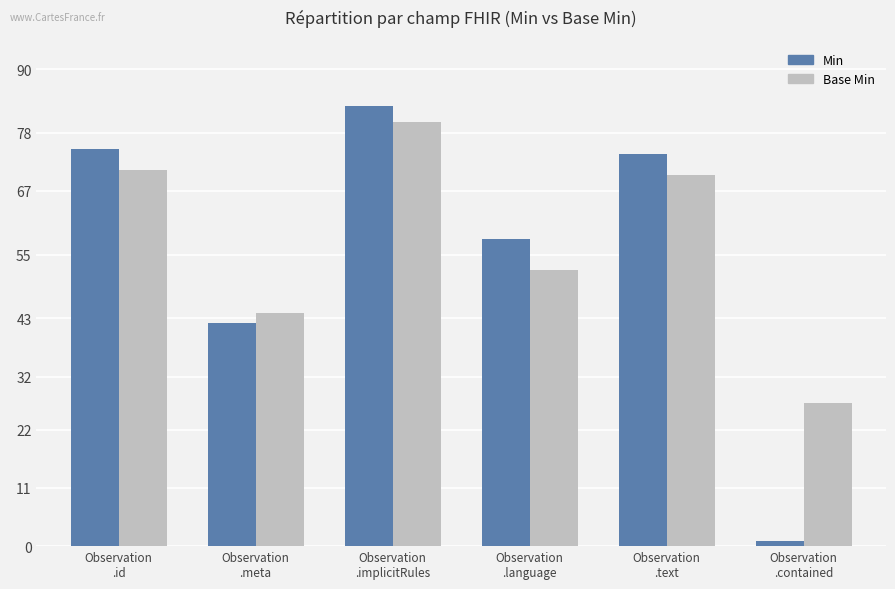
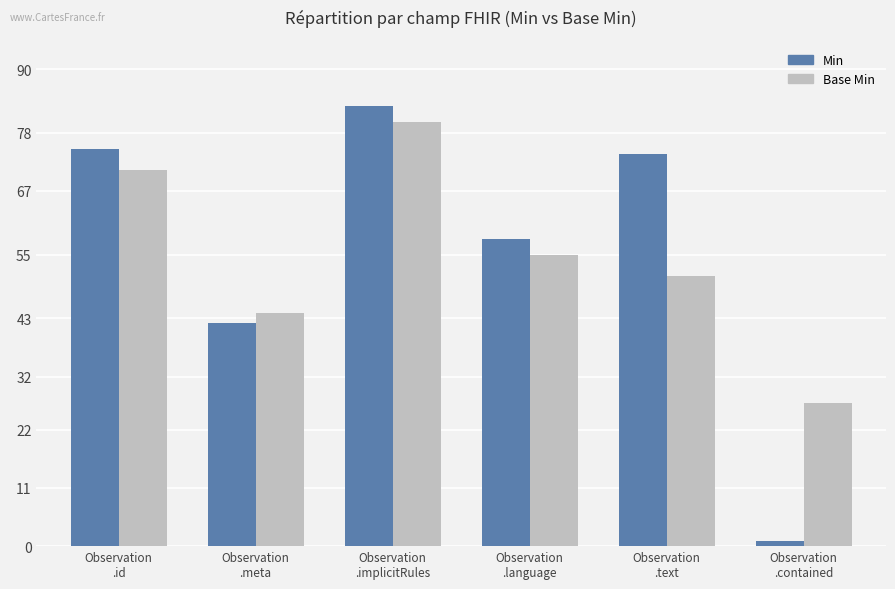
  {
    "Min": {
      "Observation .id": 75,
      "Observation .meta": 42,
      "Observation .implicitRules": 83,
      "Observation .language": 58,
      "Observation .text": 74,
      "Observation .contained": 1
    },
    "Base Min": {
      "Observation .id": 71,
      "Observation .meta": 44,
      "Observation .implicitRules": 80,
-     "Observation .language": 52,
-     "Observation .text": 70,
+     "Observation .language": 55,
+     "Observation .text": 51,
      "Observation .contained": 27
    }
  }
